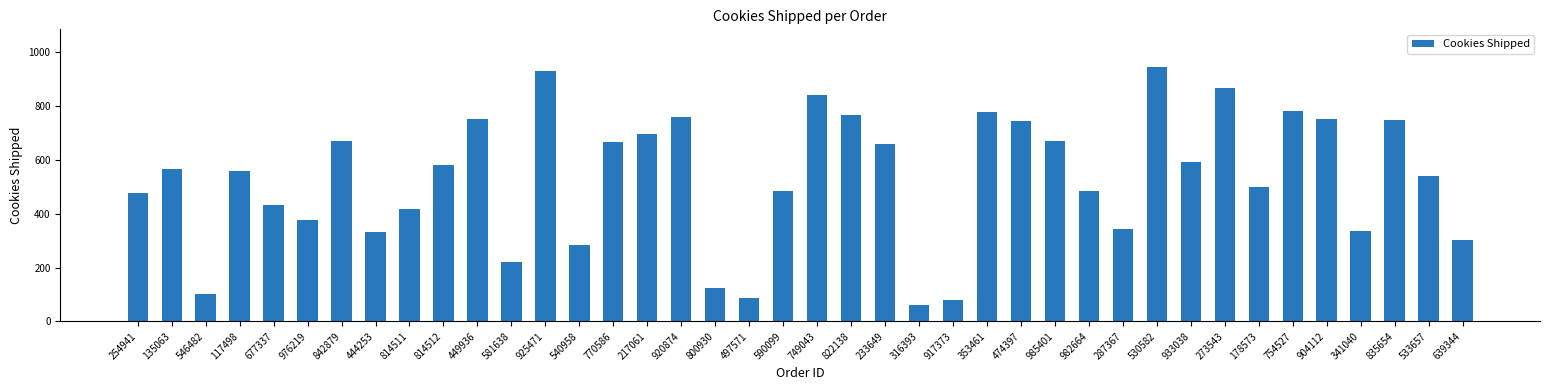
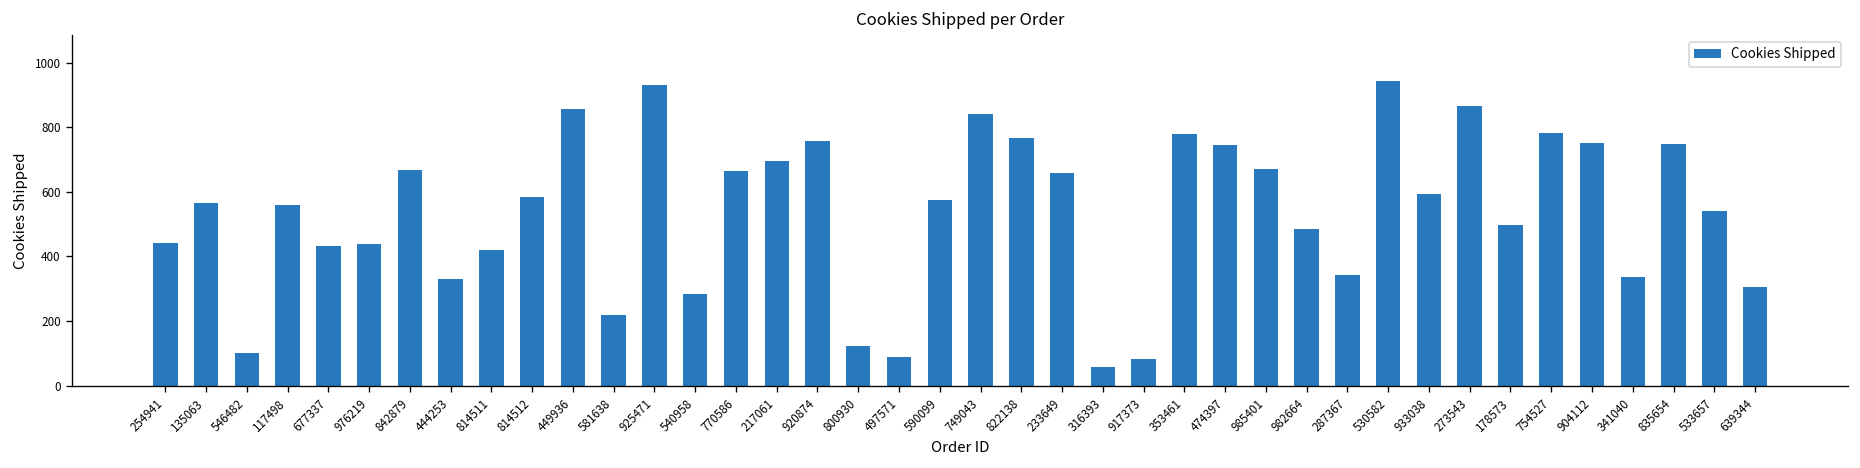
  {
-   "254941": 480,
+   "254941": 440,
    "135063": 570,
    "546482": 100,
    "117498": 560,
    "677337": 430,
-   "976219": 380,
+   "976219": 440,
    "842879": 670,
    "444253": 330,
    "814511": 420,
    "814512": 580,
-   "449936": 750,
+   "449936": 860,
    "581638": 220,
    "925471": 930,
    "540958": 280,
    "770586": 670,
    "217061": 700,
    "920874": 760,
    "800930": 120,
    "497571": 90,
-   "590099": 490,
+   "590099": 580,
    "749043": 840,
    "822138": 770,
    "233649": 660,
    "316393": 60,
    "917373": 80,
    "353461": 780,
    "474397": 750,
    "985401": 670,
    "982664": 480,
    "287367": 340,
    "530582": 940,
    "933038": 590,
    "273543": 870,
    "178573": 500,
    "754527": 780,
    "904112": 750,
    "341040": 340,
    "835654": 750,
    "533657": 540,
    "639344": 300
  }
